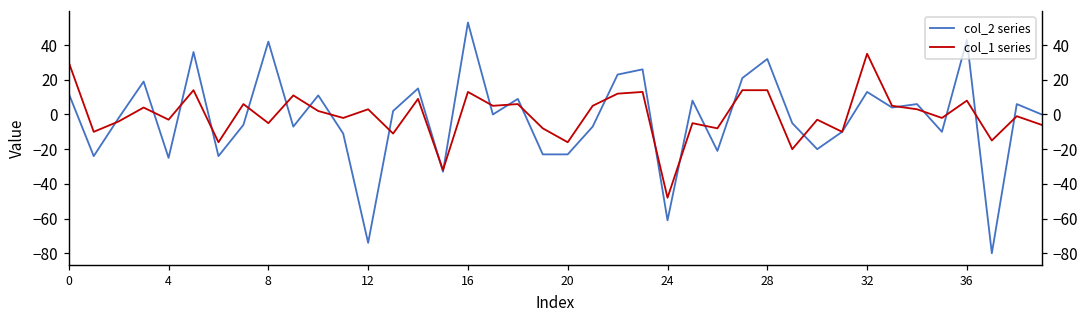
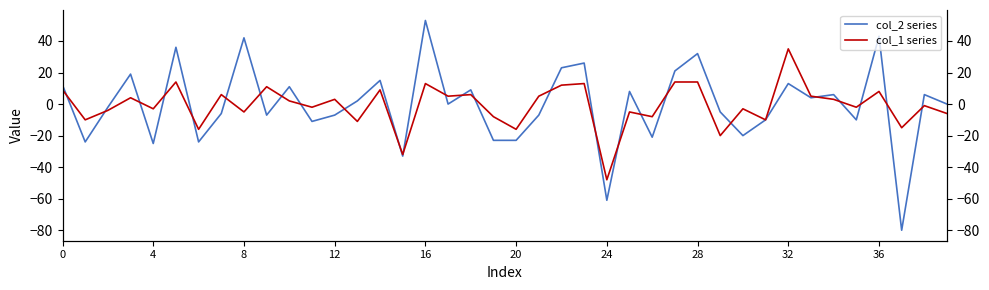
  {
    "col_2 series": {
      "0": 12,
      "4": -25,
      "8": 42,
-     "12": -74,
+     "12": -7,
      "16": 53,
      "20": -23,
      "24": -61,
      "28": 32,
      "32": 13
    },
    "col_1 series": {
-     "0": 30,
+     "0": 9,
      "4": -3,
      "8": -5,
      "12": 3,
      "16": 13,
      "20": -16,
      "24": -48,
      "28": 14,
      "32": 35,
      "36": 8
    }
  }
